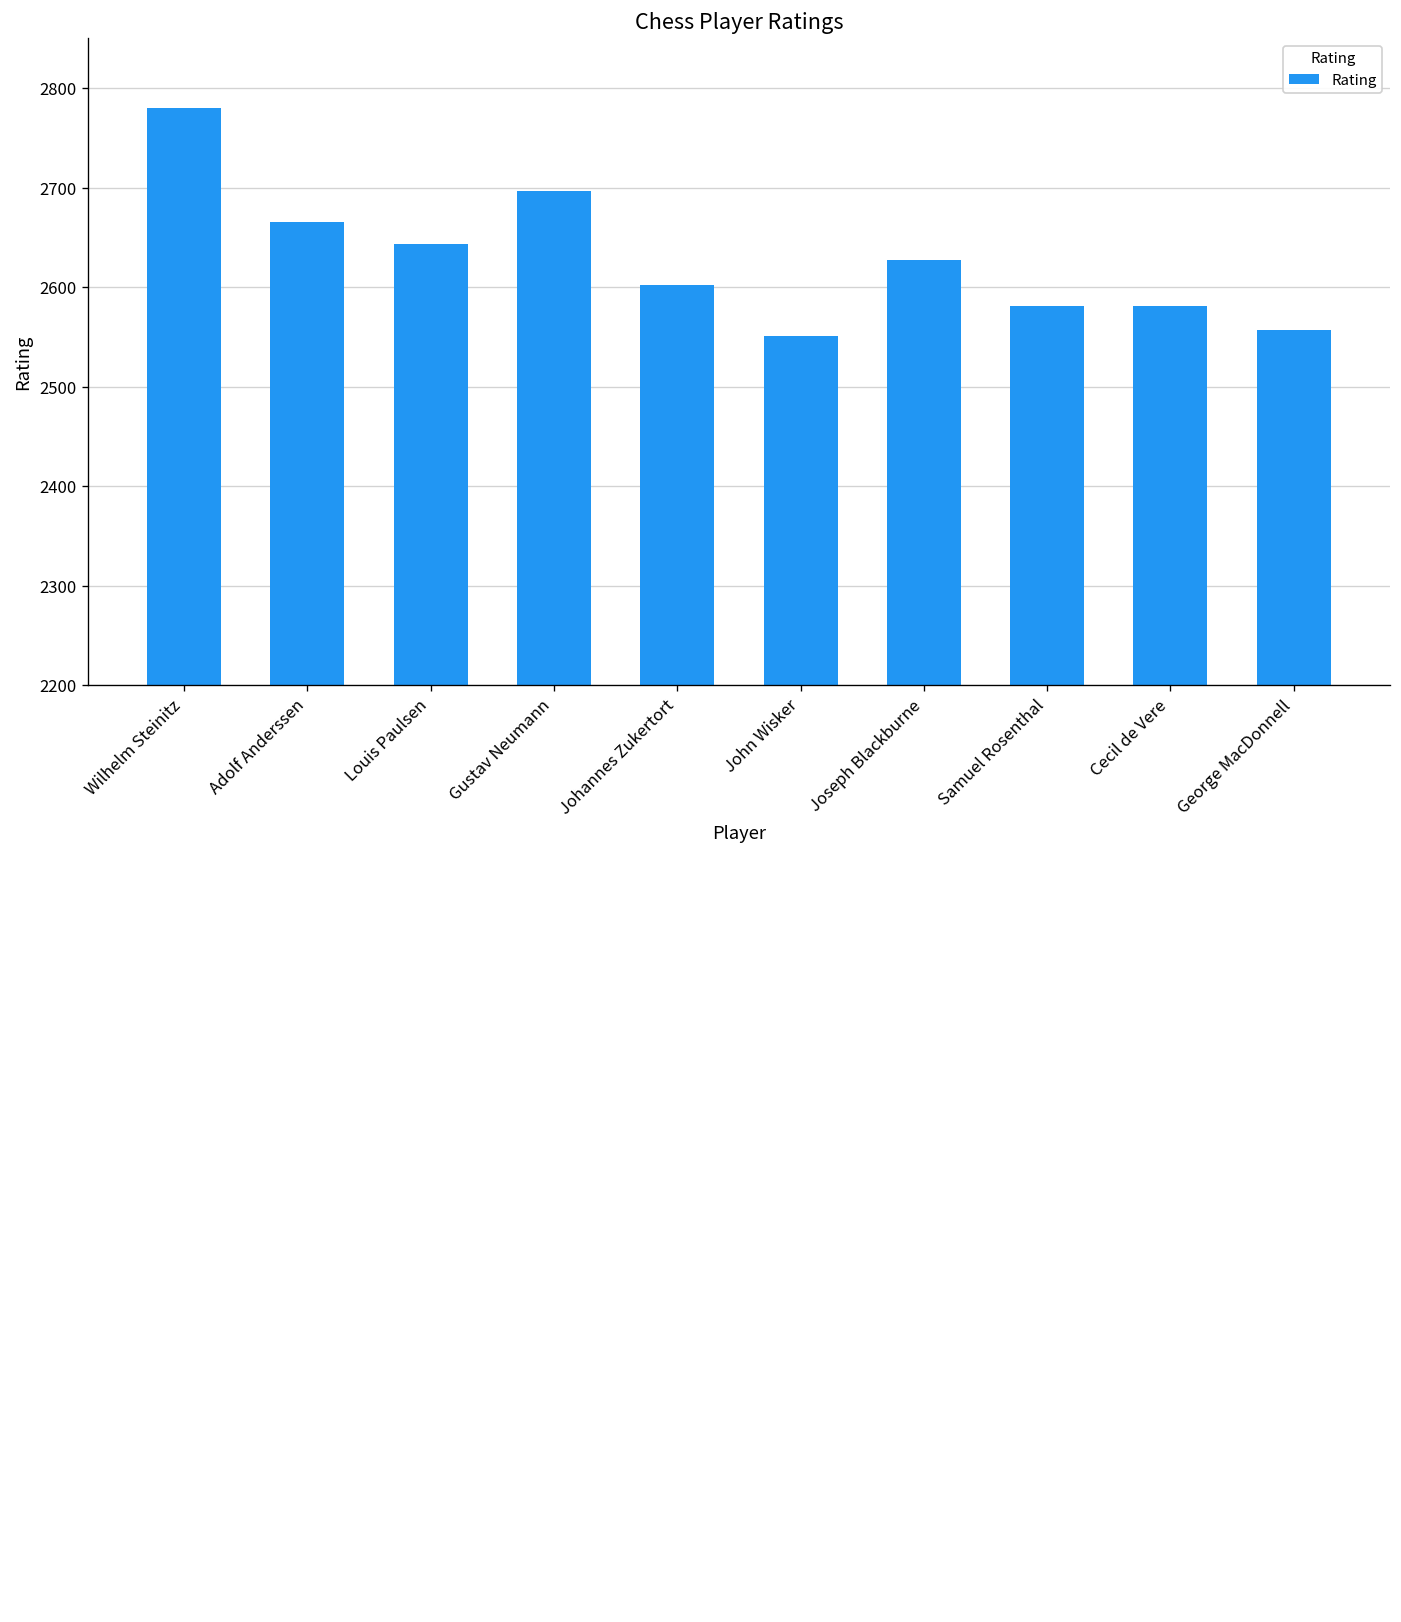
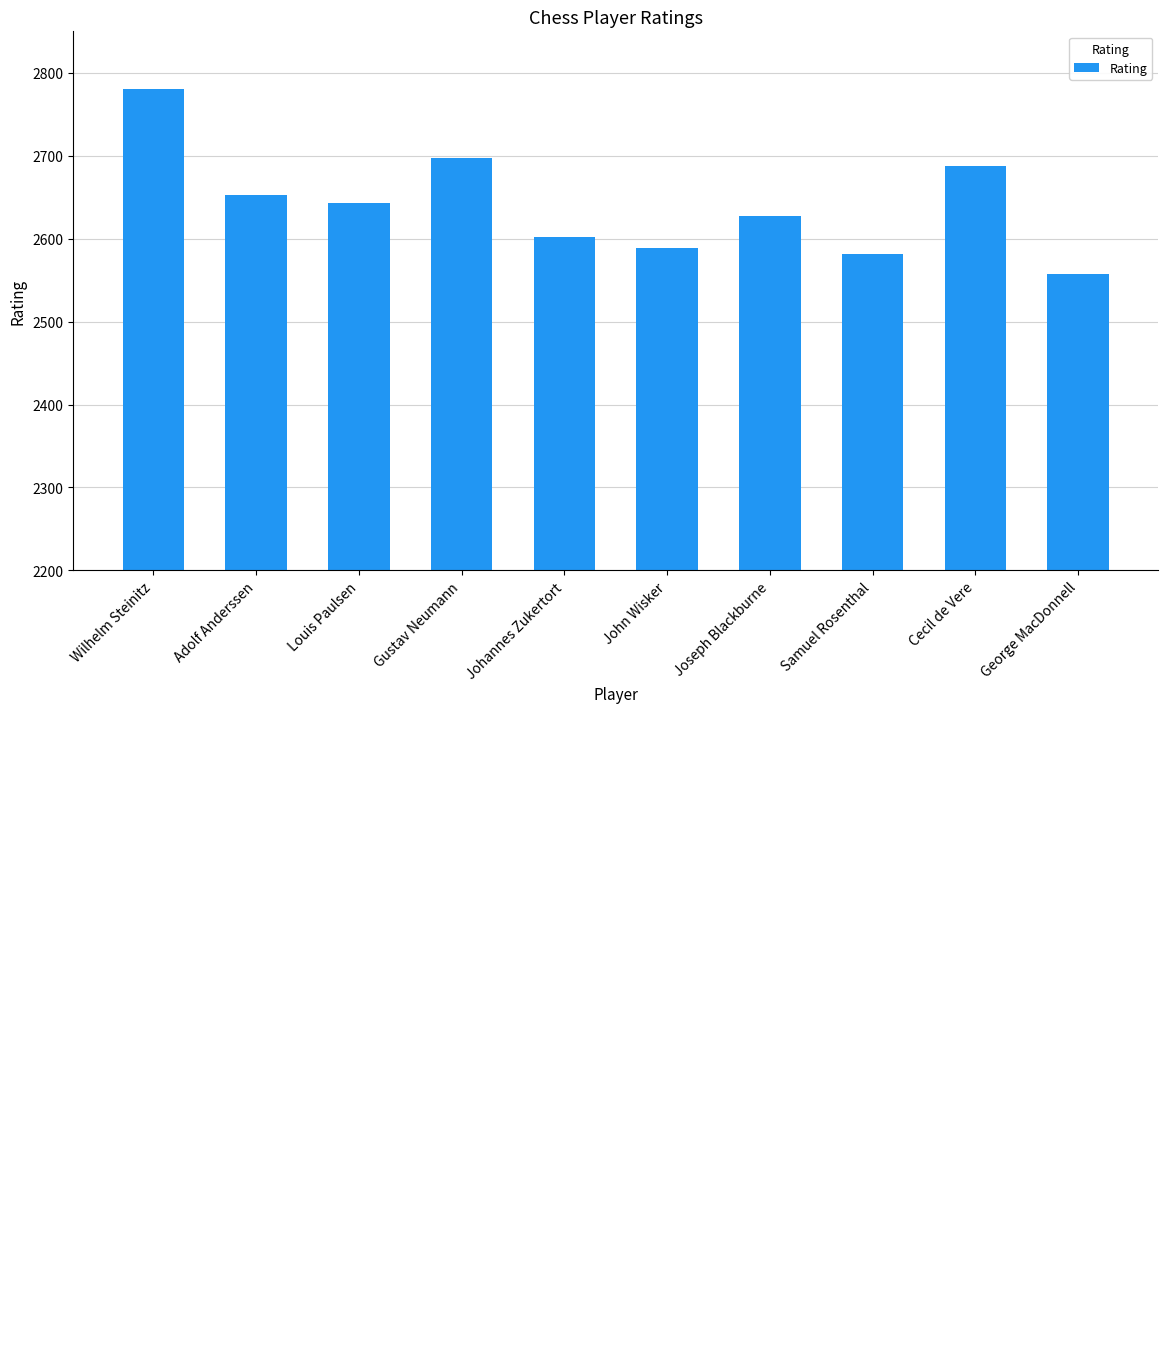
  {
    "Wilhelm Steinitz": 2780,
-   "Adolf Anderssen": 2666,
+   "Adolf Anderssen": 2653,
    "Louis Paulsen": 2643,
    "Gustav Neumann": 2697,
    "Johannes Zukertort": 2602,
-   "John Wisker": 2551,
+   "John Wisker": 2589,
    "Joseph Blackburne": 2627,
    "Samuel Rosenthal": 2581,
-   "Cecil de Vere": 2581,
+   "Cecil de Vere": 2688,
    "George MacDonnell": 2557
  }
